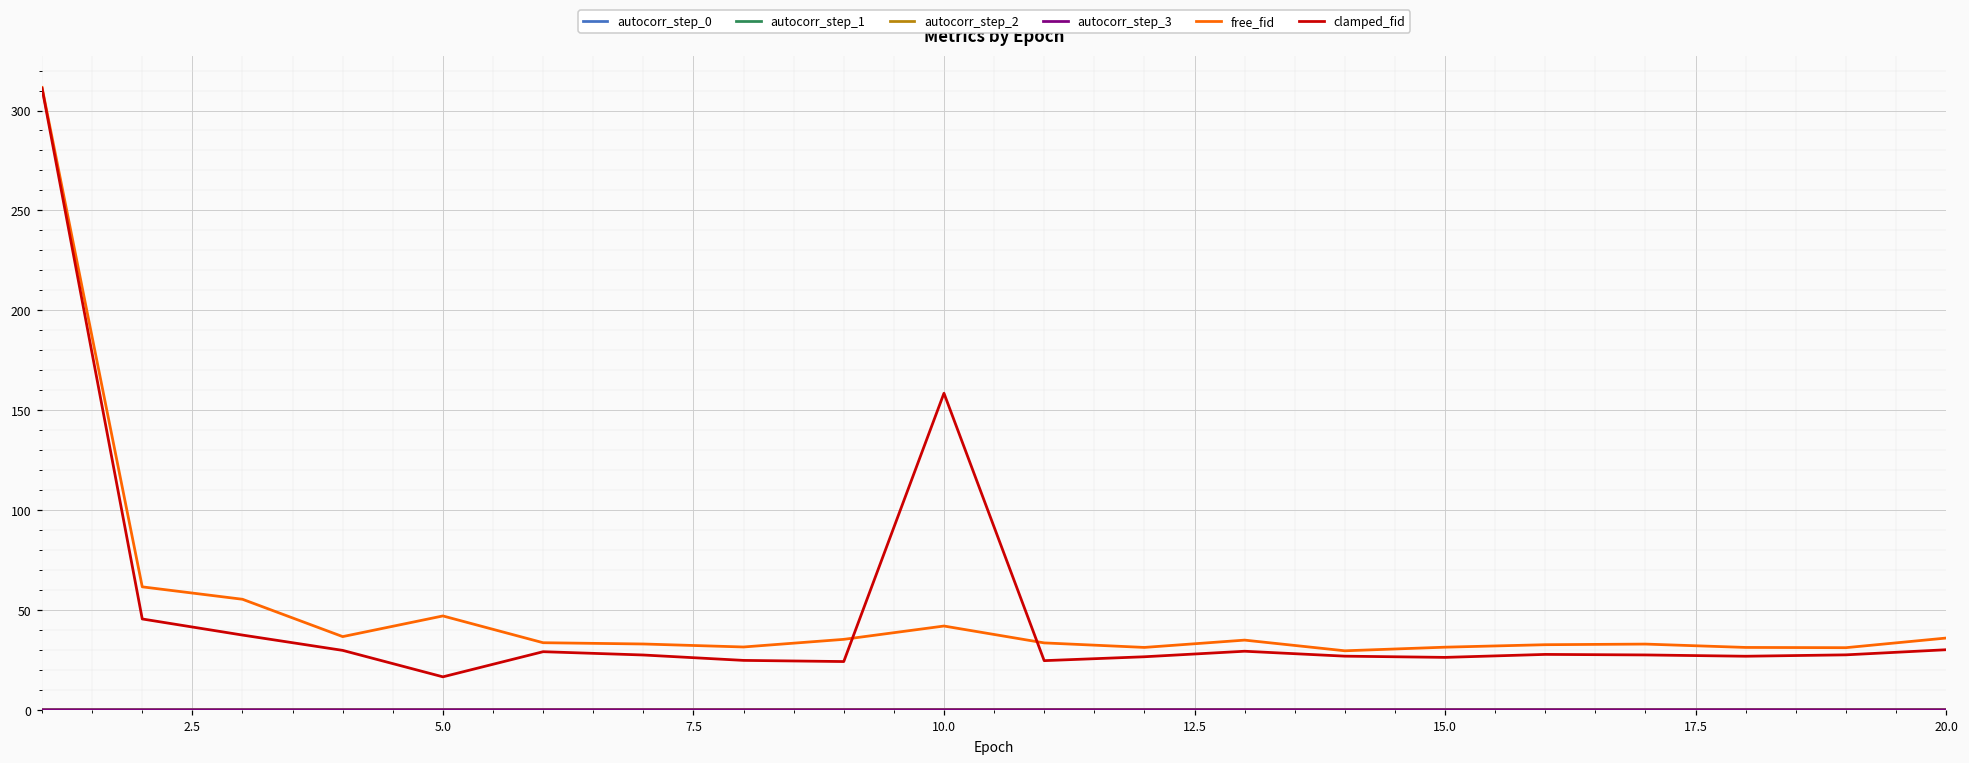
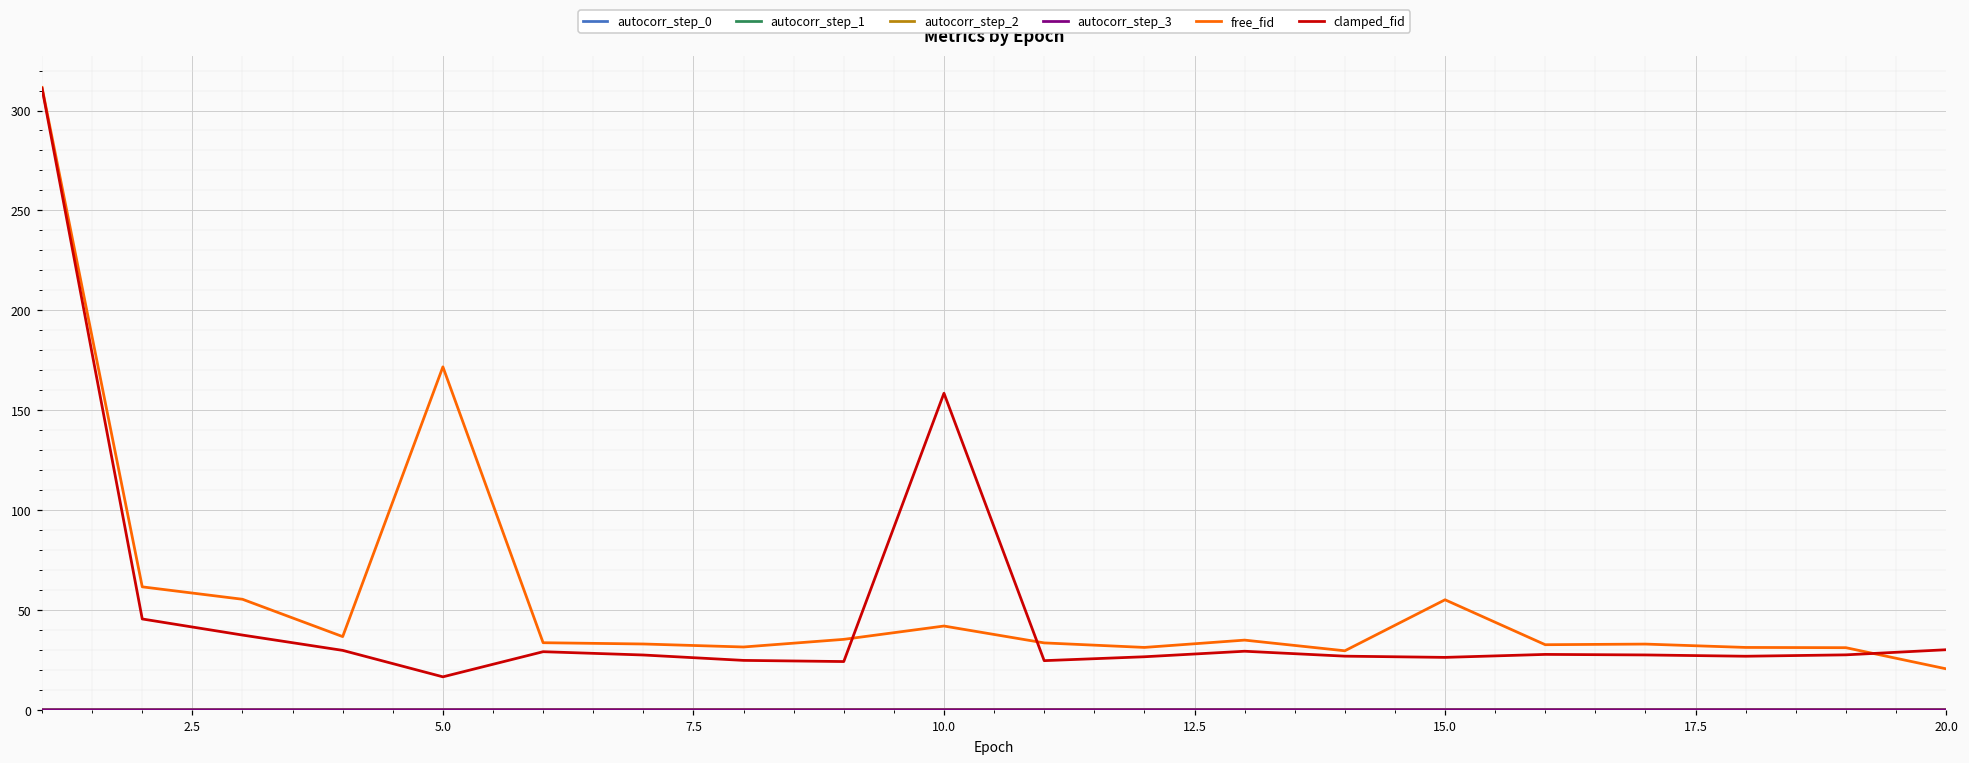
  {
    "autocorr_step_3": {
      "5.0": 0,
      "10.0": 0,
      "15.0": 0,
      "20.0": 0
    },
    "free_fid": {
-     "5.0": 47,
+     "5.0": 172,
      "10.0": 42,
-     "15.0": 31,
-     "20.0": 36
+     "15.0": 55,
+     "20.0": 21
    },
    "clamped_fid": {
      "5.0": 17,
      "10.0": 158,
      "15.0": 26,
      "20.0": 30
    }
  }
